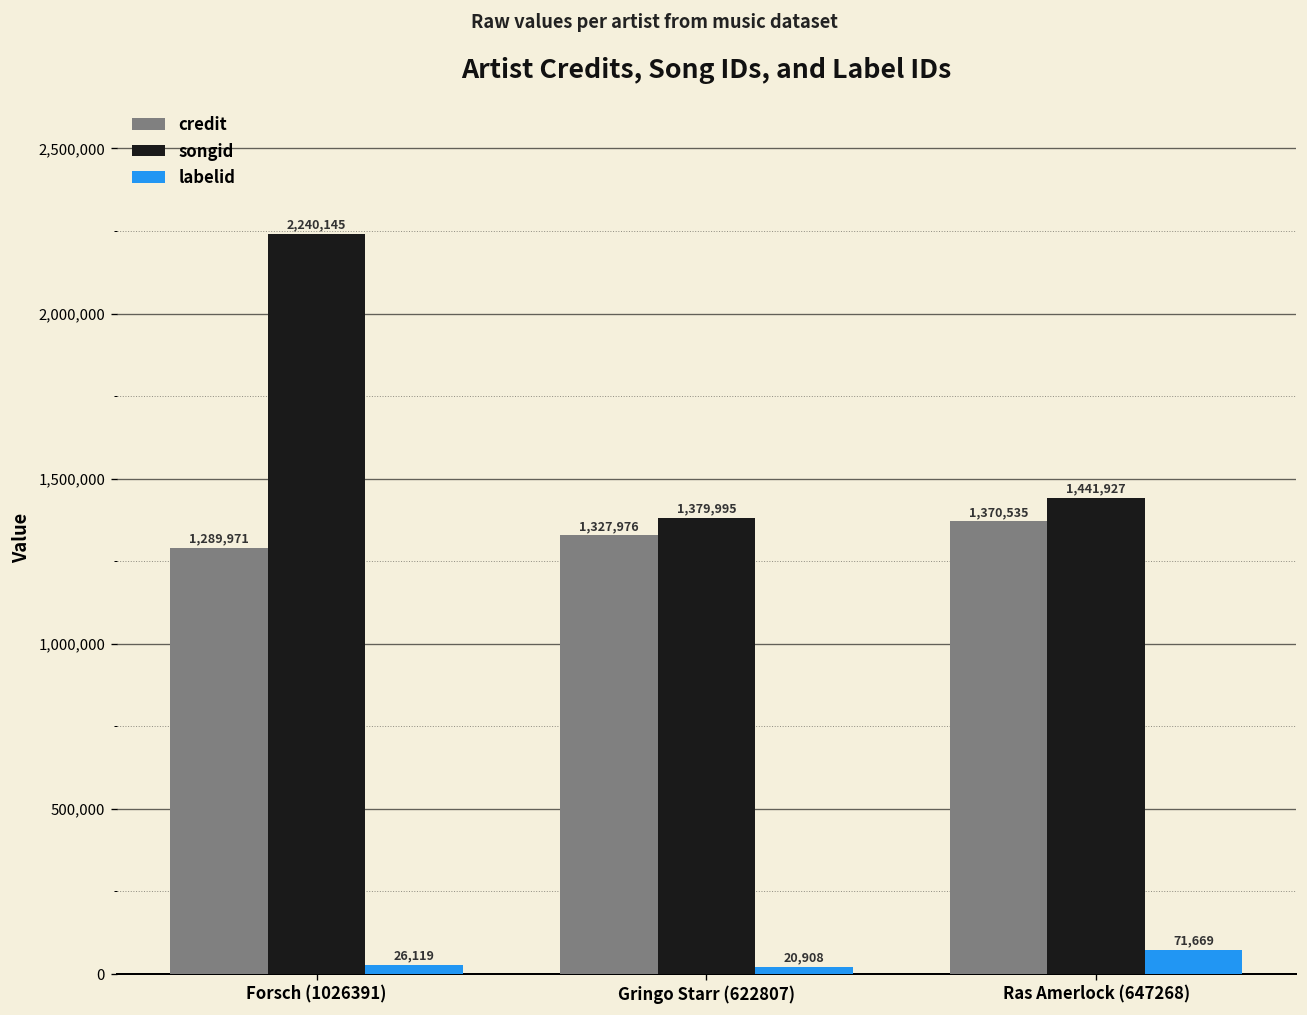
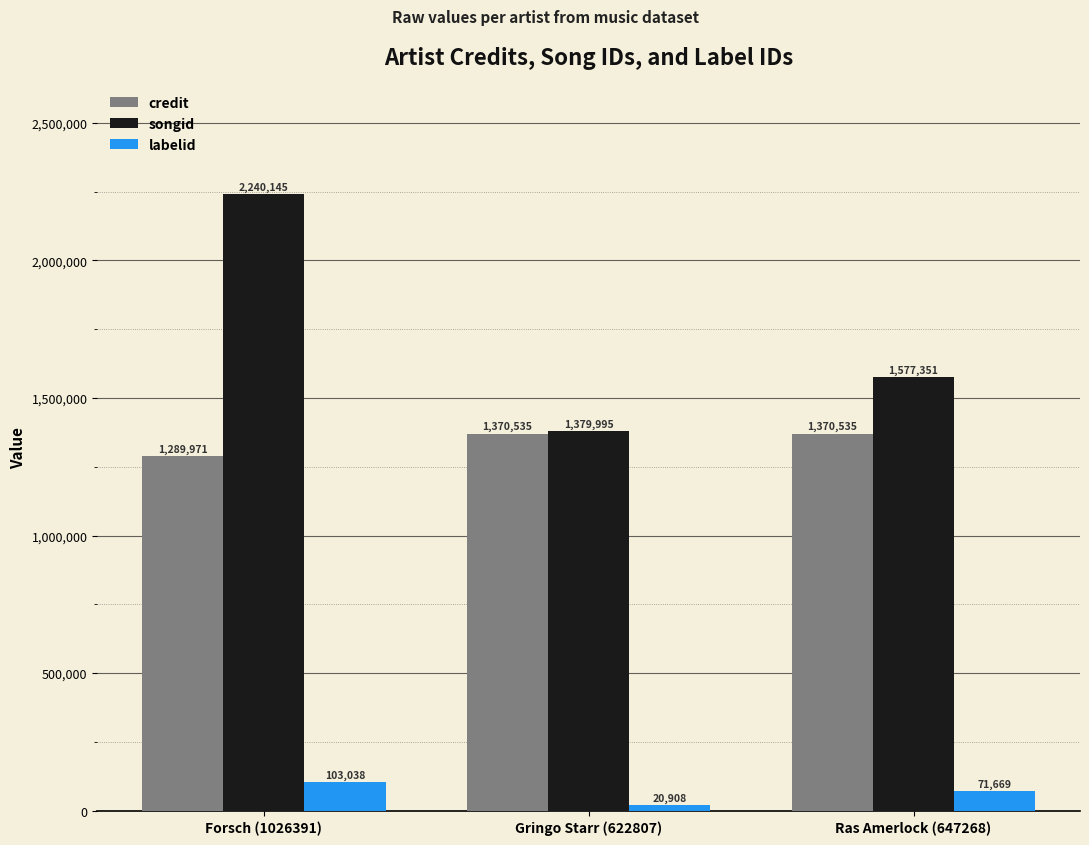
  {
    "credit": {
      "Forsch (1026391)": "1,289,971",
-     "Gringo Starr (622807)": "1,327,976",
+     "Gringo Starr (622807)": "1,370,535",
      "Ras Amerlock (647268)": "1,370,535"
    },
    "songid": {
      "Forsch (1026391)": "2,240,145",
      "Gringo Starr (622807)": "1,379,995",
-     "Ras Amerlock (647268)": "1,441,927"
+     "Ras Amerlock (647268)": "1,577,351"
    },
    "labelid": {
-     "Forsch (1026391)": "26,119",
+     "Forsch (1026391)": "103,038",
      "Gringo Starr (622807)": "20,908",
      "Ras Amerlock (647268)": "71,669"
    }
  }
